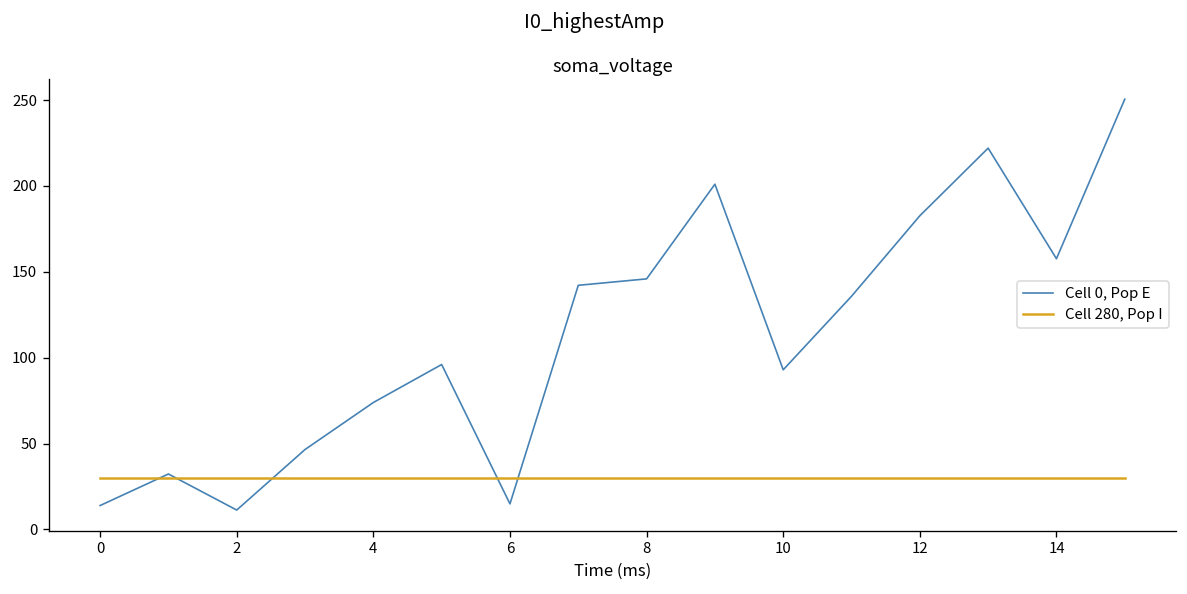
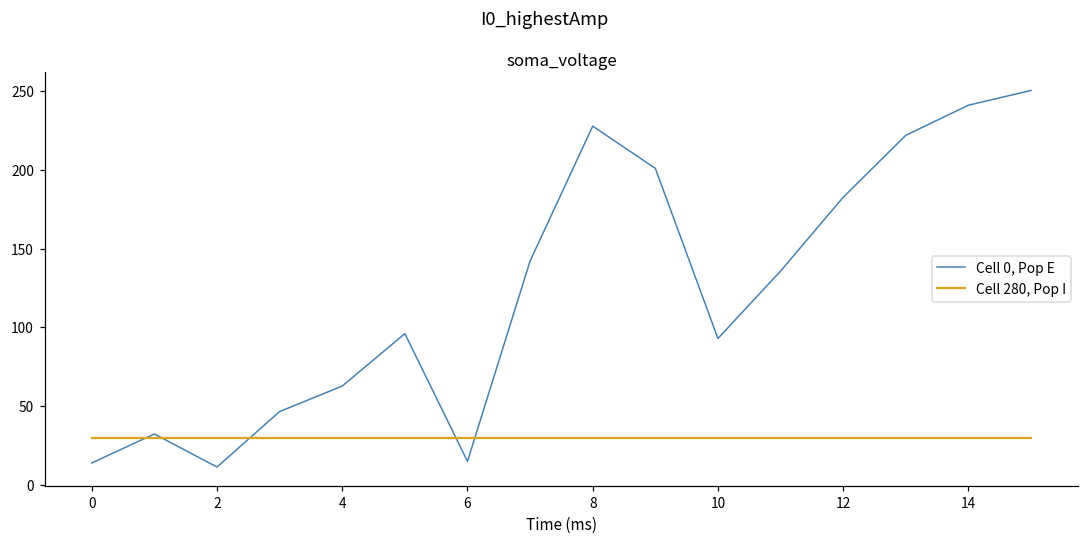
  {
    "Cell 0, Pop E": {
      "0": 14,
      "2": 11,
-     "4": 74,
+     "4": 63,
      "6": 15,
-     "8": 146,
+     "8": 228,
      "10": 93,
      "12": 183,
-     "14": 158
+     "14": 241
    },
    "Cell 280, Pop I": {
      "0": 30,
      "2": 30,
      "4": 30,
      "6": 30,
      "8": 30,
      "10": 30,
      "12": 30,
      "14": 30
    }
  }
